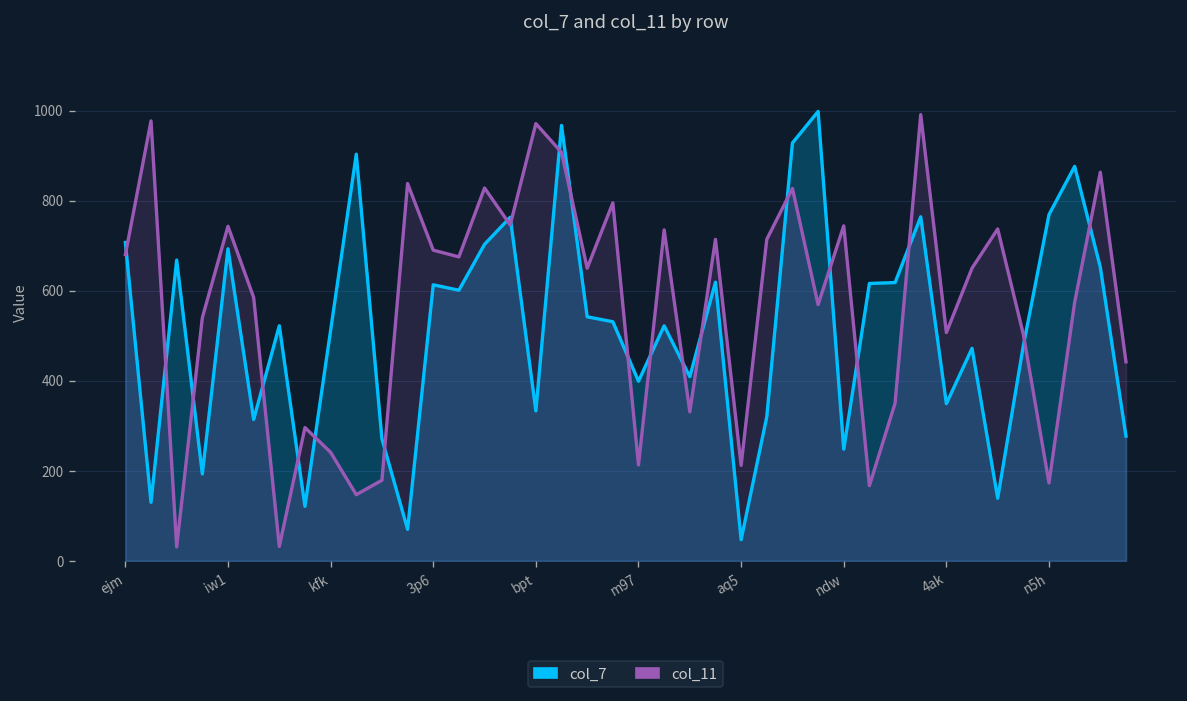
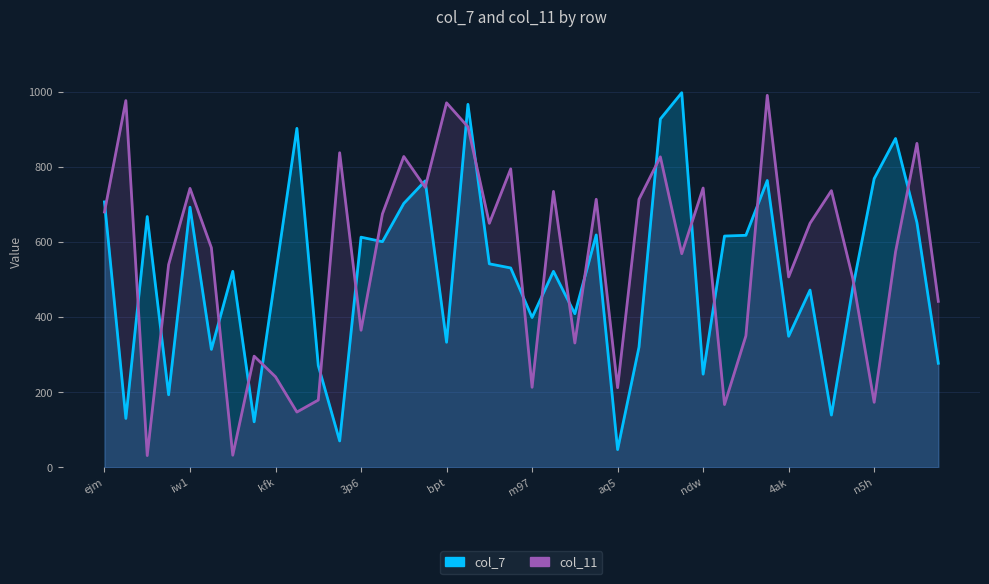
  {
    "col_7": {
      "ejm": 710,
      "iw1": 690,
      "kfk": 510,
      "3p6": 610,
      "bpt": 330,
      "m97": 400,
      "aq5": 50,
      "ndw": 250,
      "4ak": 350,
      "n5h": 770
    },
    "col_11": {
      "ejm": 680,
      "iw1": 740,
      "kfk": 240,
-     "3p6": 690,
+     "3p6": 370,
      "bpt": 970,
      "m97": 210,
      "aq5": 210,
      "ndw": 740,
      "4ak": 510,
      "n5h": 170
    }
  }
